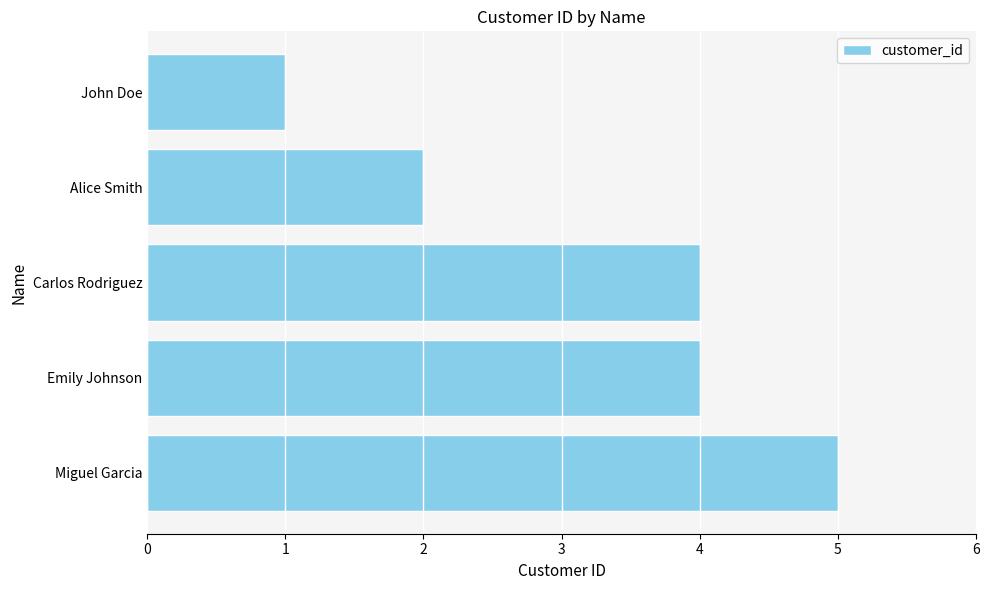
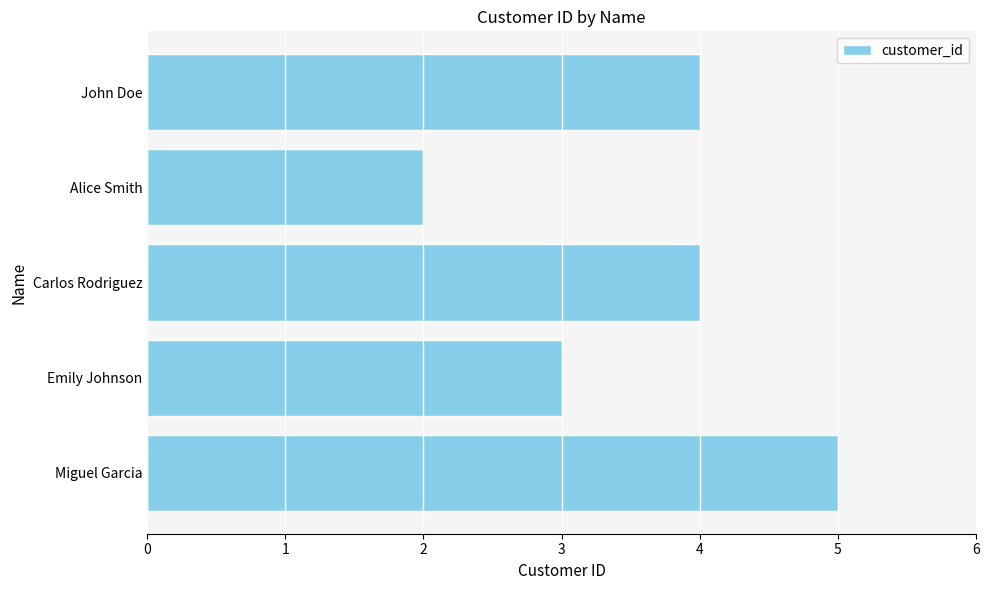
  {
-   "John Doe": 1,
+   "John Doe": 4,
    "Alice Smith": 2,
    "Carlos Rodriguez": 4,
-   "Emily Johnson": 4,
+   "Emily Johnson": 3,
    "Miguel Garcia": 5
  }
